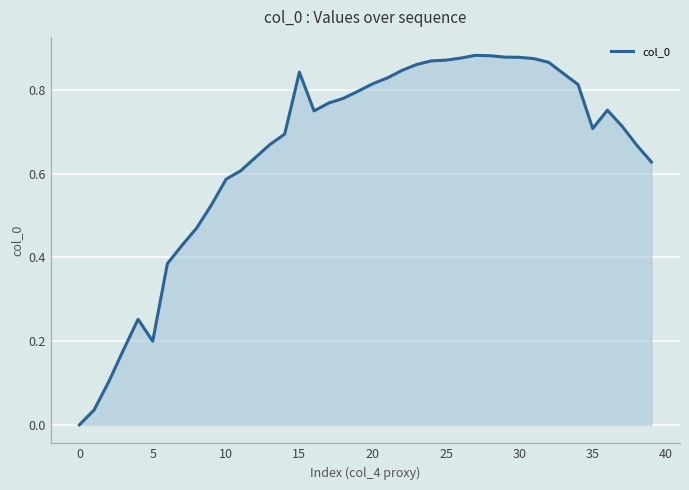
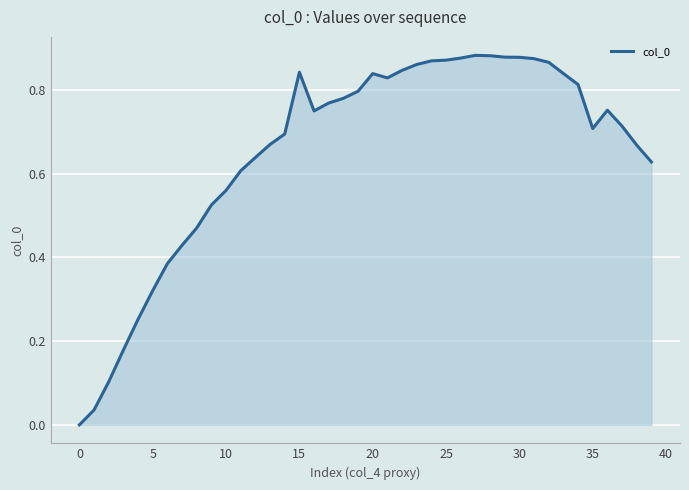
  {
    "0": 0.00,
-   "5": 0.20,
-   "10": 0.59,
+   "5": 0.32,
+   "10": 0.56,
    "15": 0.84,
-   "20": 0.81,
+   "20": 0.84,
    "25": 0.87,
    "30": 0.88,
    "35": 0.71
  }
